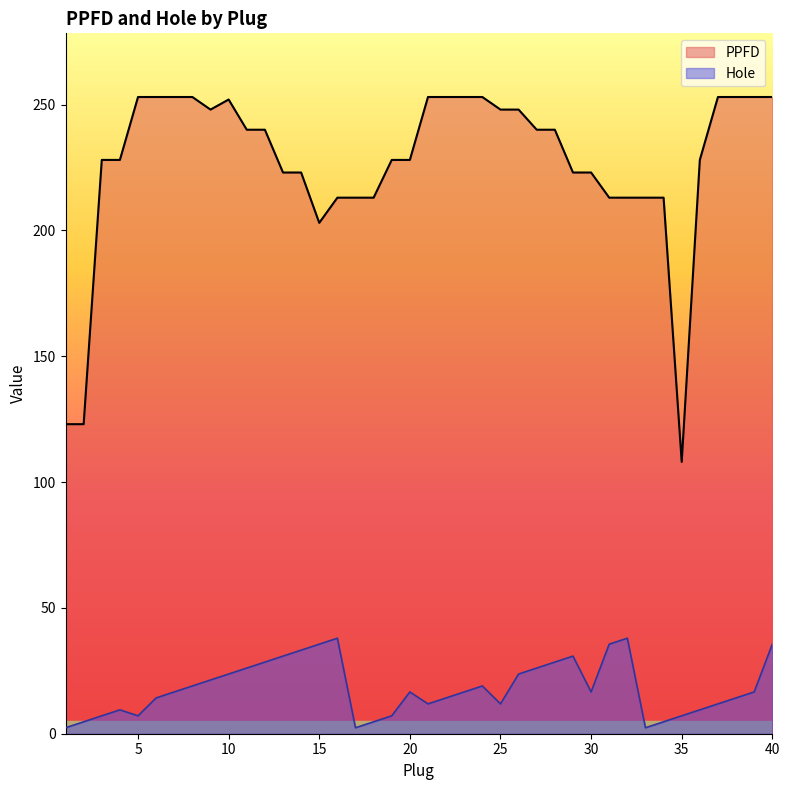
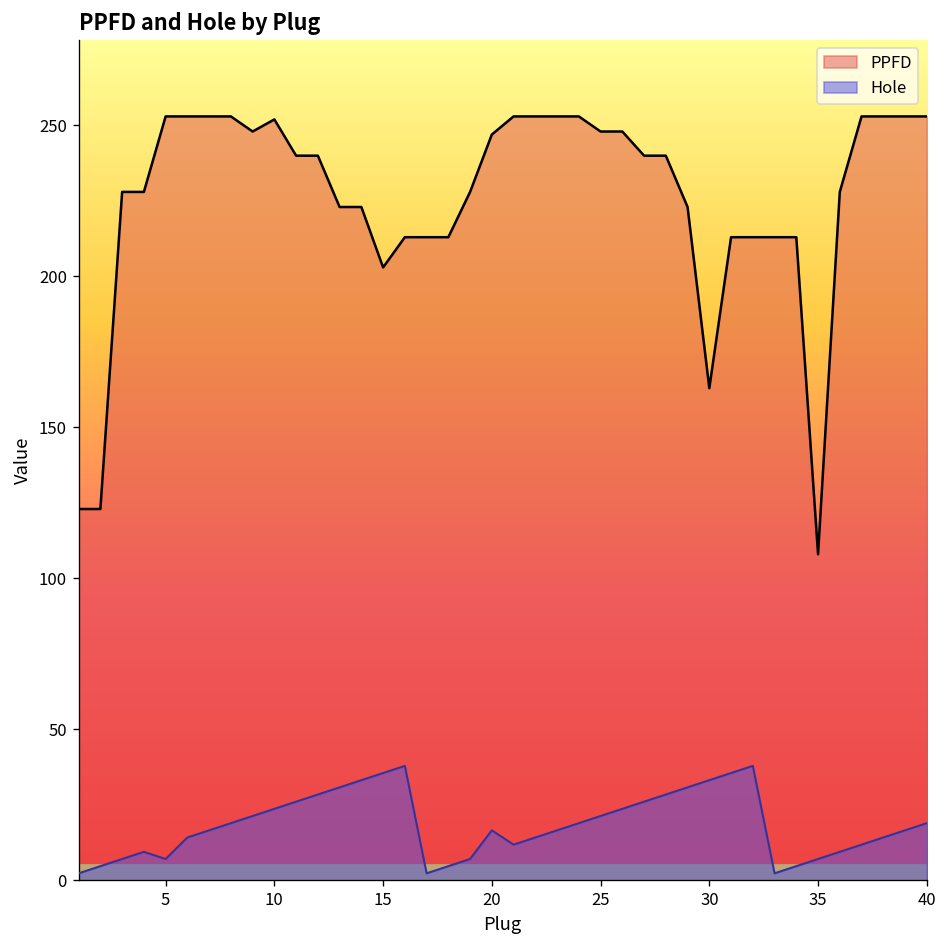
  {
    "PPFD": {
      "5": 253,
      "10": 252,
      "15": 203,
-     "20": 228,
+     "20": 247,
      "25": 248,
-     "30": 223,
+     "30": 163,
      "35": 108,
      "40": 253
    },
    "Hole": {
      "5": 7,
      "10": 24,
      "15": 36,
      "20": 17,
-     "25": 12,
-     "30": 17,
+     "25": 21,
+     "30": 33,
      "35": 7,
-     "40": 36
+     "40": 19
    }
  }
